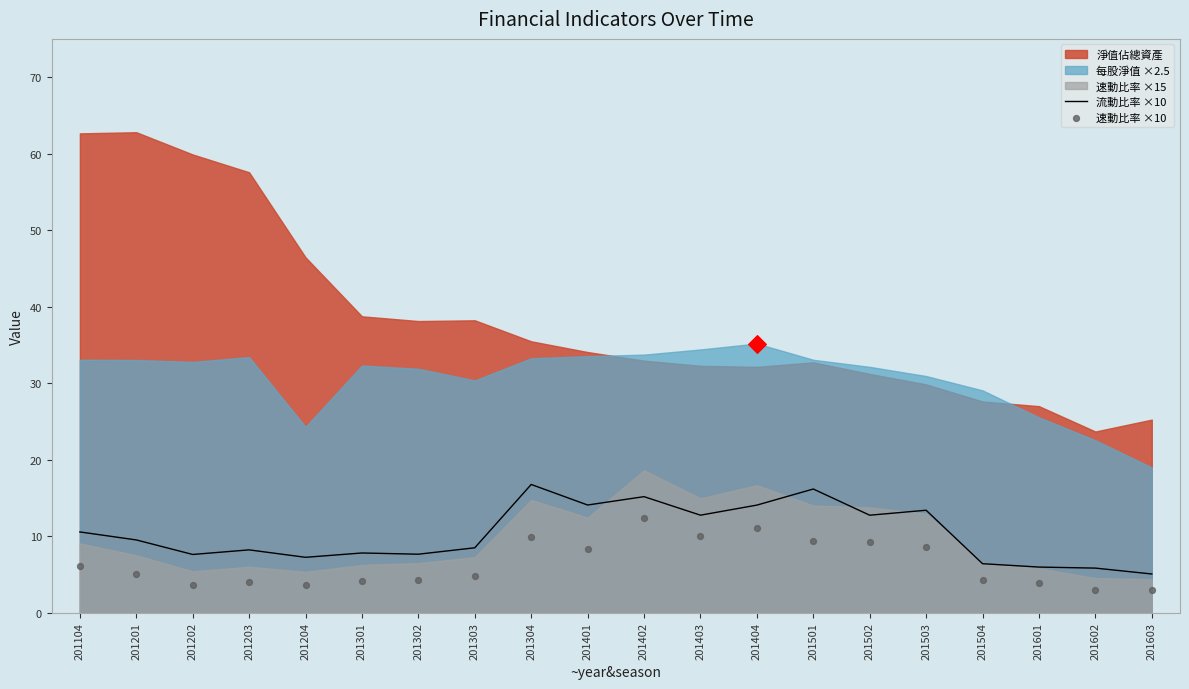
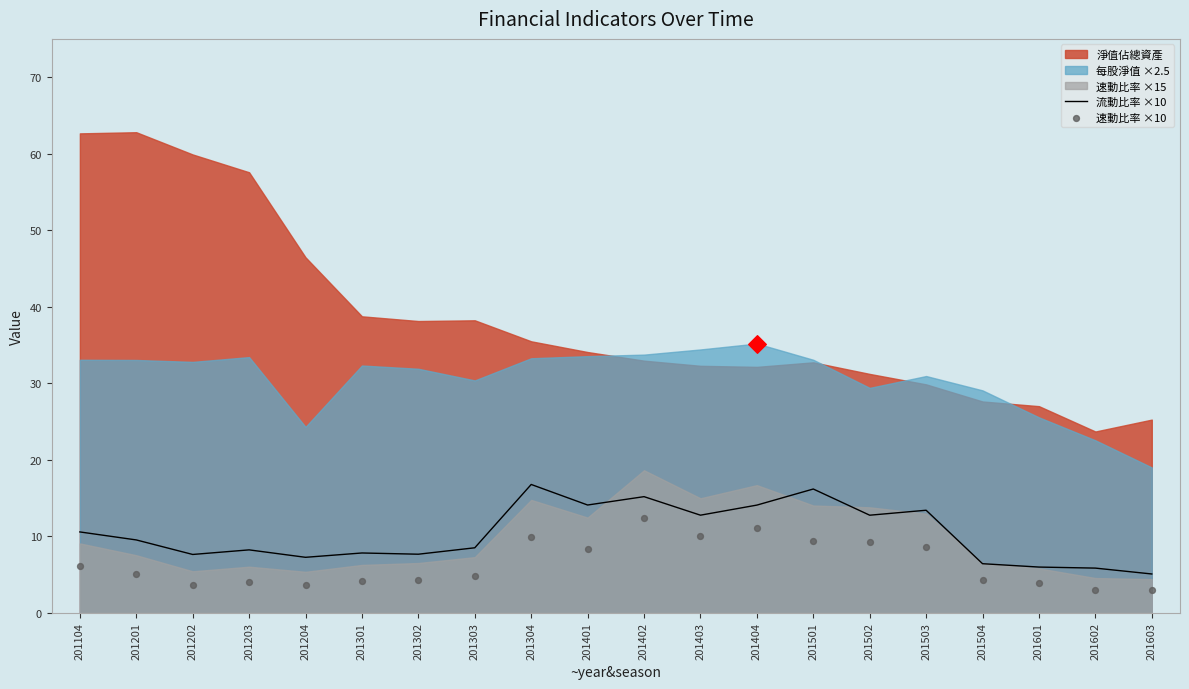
  {
    "流動比率 ×10": {
      "201104": 11,
      "201201": 10,
      "201202": 8,
      "201203": 8,
      "201204": 7,
      "201301": 8,
      "201302": 8,
      "201303": 8,
      "201304": 17,
      "201401": 14,
      "201402": 15,
      "201403": 13,
      "201404": 14,
      "201501": 16,
      "201502": 13,
      "201503": 13,
      "201602": 6,
      "201603": 5
    },
    "淨值佔總資產": {
      "201104": 63,
      "201201": 63,
      "201202": 60,
      "201203": 58,
      "201204": 46,
      "201301": 39,
      "201302": 38,
      "201303": 38,
      "201304": 35,
      "201401": 34,
      "201402": 33,
      "201403": 32,
      "201404": 32,
      "201502": 31,
      "201503": 30,
      "201504": 28,
      "201601": 27,
      "201602": 24,
      "201603": 25
    },
    "每股淨值 ×2.5": {
      "201104": 33,
      "201201": 33,
      "201202": 33,
      "201203": 33,
      "201204": 24,
      "201301": 32,
      "201302": 32,
      "201303": 30,
      "201304": 33,
      "201401": 34,
      "201402": 34,
      "201403": 34,
-     "201502": 32,
+     "201502": 29,
      "201503": 31,
      "201504": 29,
      "201601": 26,
      "201602": 23,
      "201603": 19
    },
    "速動比率 ×15": {
      "201104": 9,
      "201201": 8,
      "201202": 5,
      "201203": 6,
      "201204": 5,
      "201301": 6,
      "201302": 6,
      "201303": 7,
      "201304": 15,
      "201401": 12,
      "201402": 19,
      "201403": 15,
      "201404": 17,
      "201501": 14,
      "201502": 14,
      "201503": 13,
      "201602": 5,
      "201603": 4
    }
  }
